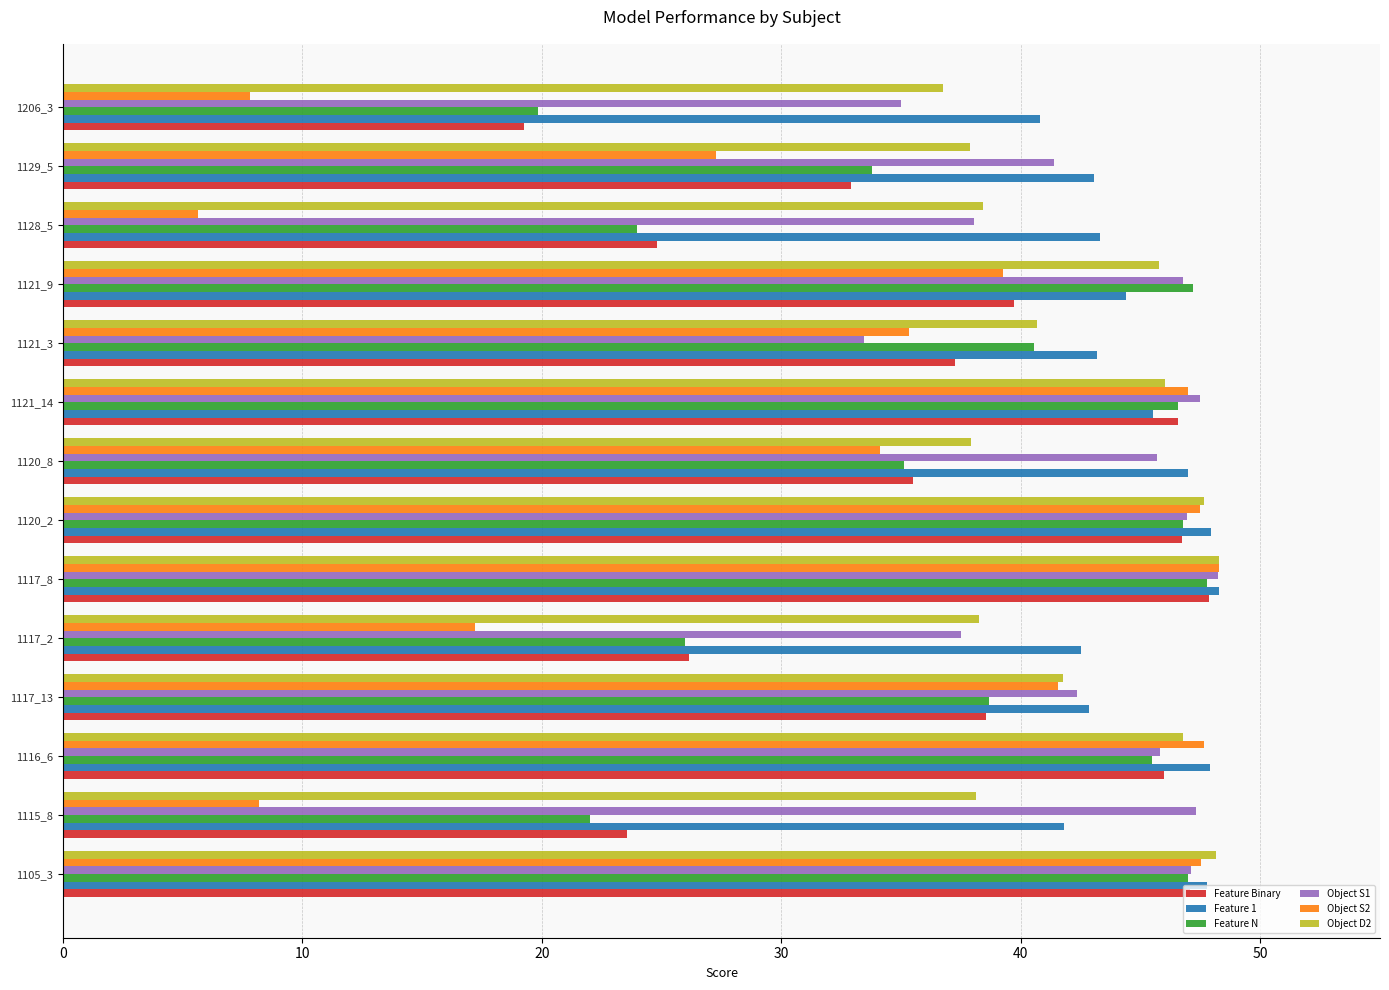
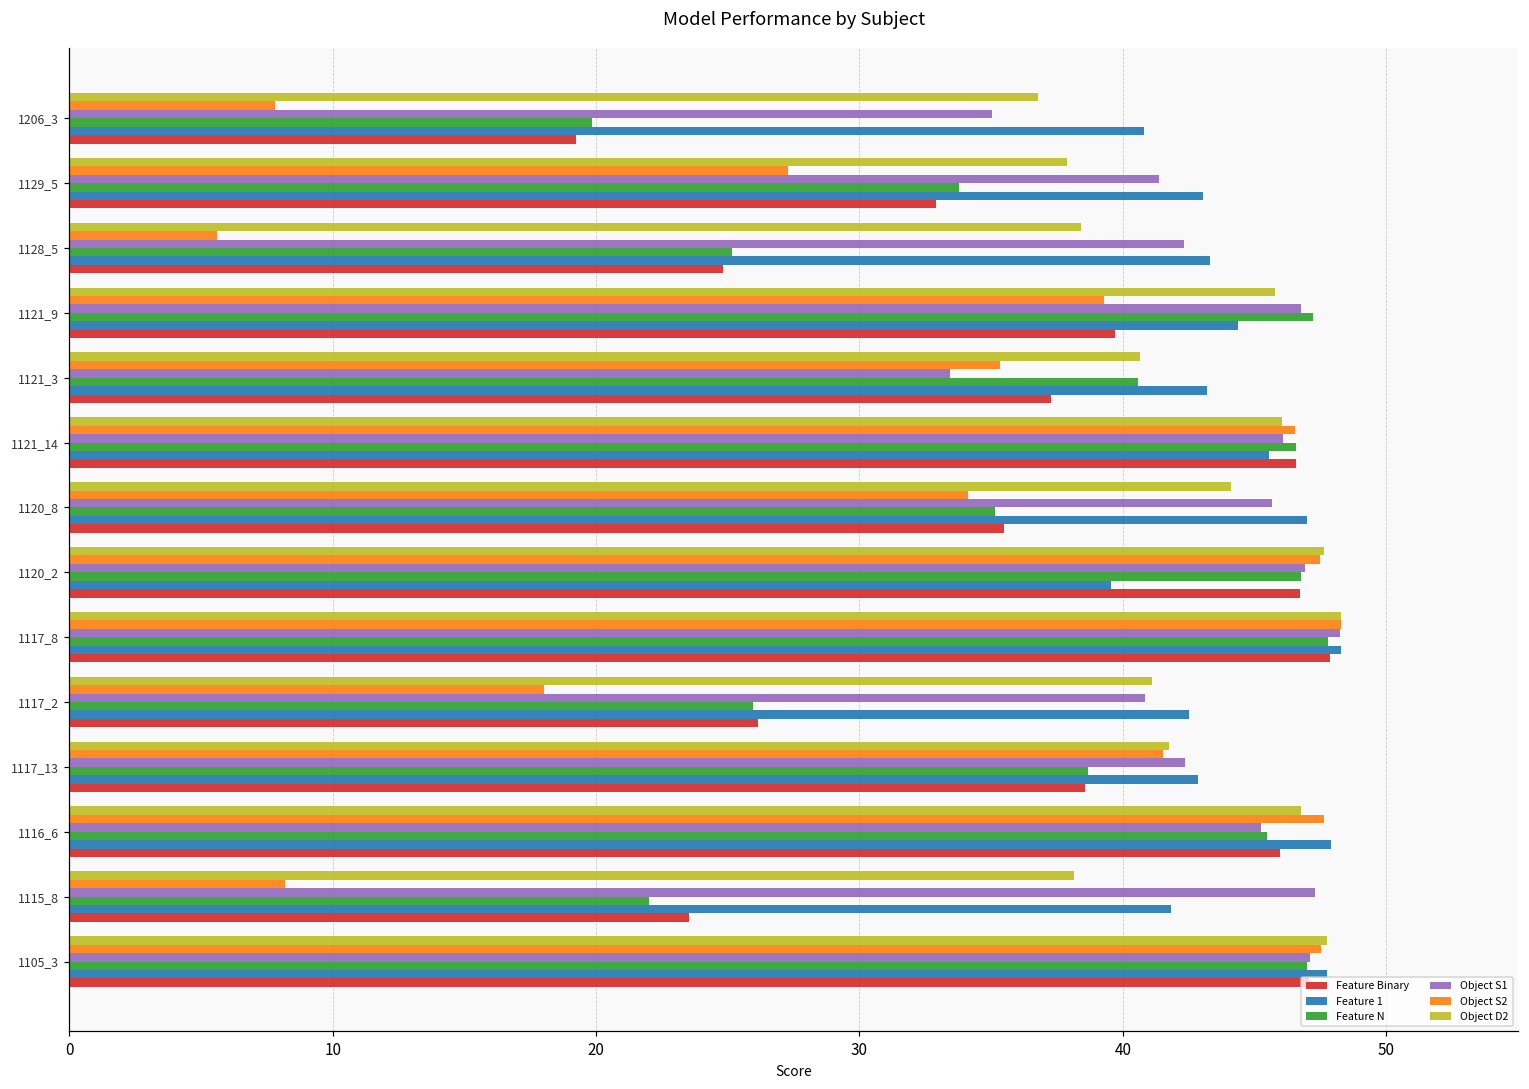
  {
    "Feature Binary": {
      "1206_3": 19.2,
      "1129_5": 32.9,
      "1128_5": 24.8,
      "1121_9": 39.7,
      "1121_3": 37.3,
      "1121_14": 46.6,
      "1120_8": 35.5,
      "1120_2": 46.7,
      "1117_8": 47.9,
      "1117_2": 26.2,
      "1117_13": 38.5,
      "1116_6": 46.0,
      "1115_8": 23.5
    },
    "Feature 1": {
      "1206_3": 40.8,
      "1129_5": 43.0,
      "1128_5": 43.3,
      "1121_9": 44.4,
      "1121_3": 43.2,
      "1121_14": 45.5,
      "1120_8": 47.0,
-     "1120_2": 48.0,
+     "1120_2": 39.5,
      "1117_8": 48.3,
      "1117_2": 42.5,
      "1117_13": 42.9,
      "1116_6": 47.9,
      "1115_8": 41.8
    },
    "Feature N": {
      "1206_3": 19.9,
      "1129_5": 33.8,
-     "1128_5": 24.0,
+     "1128_5": 25.2,
      "1121_9": 47.2,
      "1121_3": 40.6,
      "1121_14": 46.6,
      "1120_8": 35.1,
      "1120_2": 46.8,
      "1117_8": 47.8,
      "1117_2": 26.0,
      "1117_13": 38.7,
      "1116_6": 45.5,
      "1115_8": 22.0,
      "1105_3": 47.0
    },
    "Object S1": {
      "1206_3": 35.0,
      "1129_5": 41.4,
-     "1128_5": 38.1,
+     "1128_5": 42.3,
      "1121_9": 46.8,
      "1121_3": 33.4,
-     "1121_14": 47.5,
+     "1121_14": 46.1,
      "1120_8": 45.7,
      "1120_2": 46.9,
      "1117_8": 48.2,
-     "1117_2": 37.5,
+     "1117_2": 40.8,
      "1117_13": 42.4,
-     "1116_6": 45.8,
+     "1116_6": 45.2,
      "1115_8": 47.3,
      "1105_3": 47.1
    },
    "Object S2": {
      "1206_3": 7.8,
      "1129_5": 27.3,
      "1128_5": 5.6,
      "1121_9": 39.3,
      "1121_3": 35.3,
-     "1121_14": 47.0,
+     "1121_14": 46.5,
      "1120_8": 34.1,
      "1120_2": 47.5,
      "1117_8": 48.3,
-     "1117_2": 17.2,
+     "1117_2": 18.0,
      "1117_13": 41.5,
      "1116_6": 47.7,
      "1115_8": 8.2,
      "1105_3": 47.5
    },
    "Object D2": {
      "1206_3": 36.8,
      "1129_5": 37.9,
      "1128_5": 38.4,
      "1121_9": 45.8,
      "1121_3": 40.7,
      "1121_14": 46.0,
-     "1120_8": 37.9,
+     "1120_8": 44.1,
      "1120_2": 47.6,
      "1117_8": 48.3,
-     "1117_2": 38.3,
+     "1117_2": 41.1,
      "1117_13": 41.7,
      "1116_6": 46.8,
      "1115_8": 38.1,
-     "1105_3": 48.1
+     "1105_3": 47.7
    }
  }
